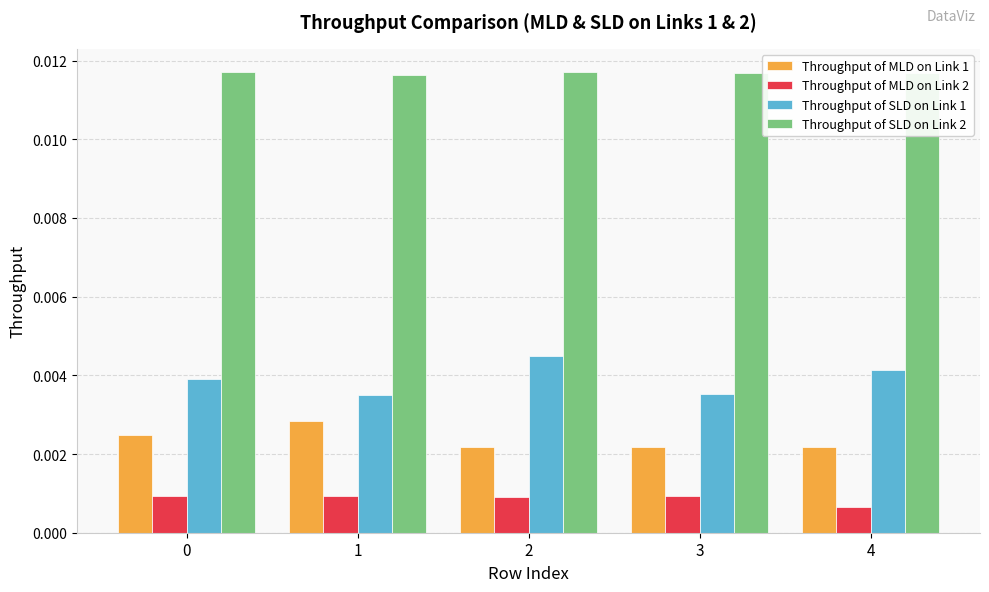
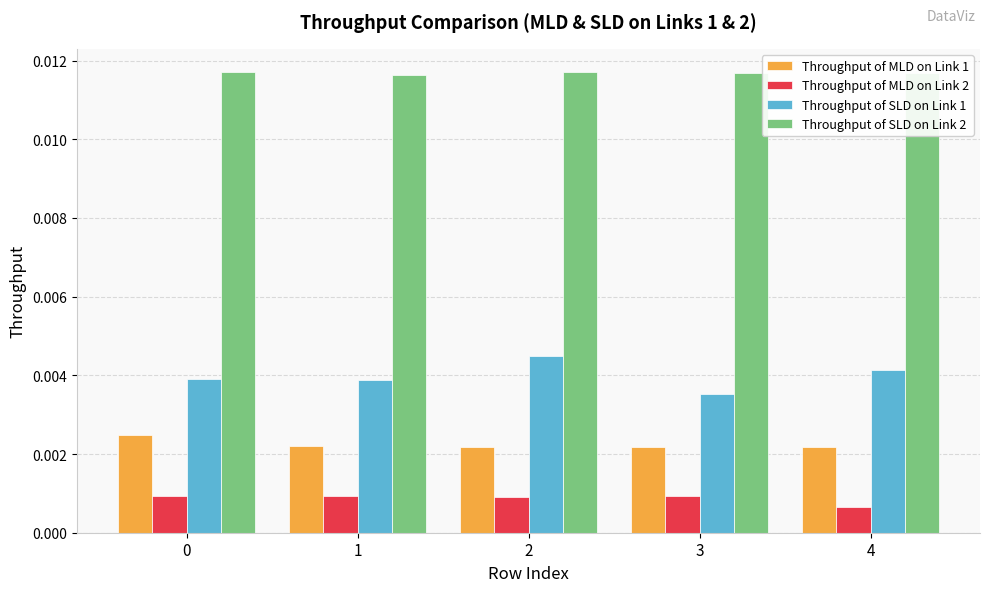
  {
    "Throughput of MLD on Link 1": {
      "0": 0.0025,
-     "1": 0.0028,
+     "1": 0.0022,
      "2": 0.0022,
      "3": 0.0022,
      "4": 0.0022
    },
    "Throughput of MLD on Link 2": {
      "0": 0.0009,
      "1": 0.0009,
      "2": 0.0009,
      "3": 0.0009,
      "4": 0.0007
    },
    "Throughput of SLD on Link 1": {
      "0": 0.0039,
-     "1": 0.0035,
+     "1": 0.0039,
      "2": 0.0045,
      "3": 0.0035,
      "4": 0.0041
    },
    "Throughput of SLD on Link 2": {
      "0": 0.0117,
      "1": 0.0116,
      "2": 0.0117,
      "3": 0.0117
    }
  }
